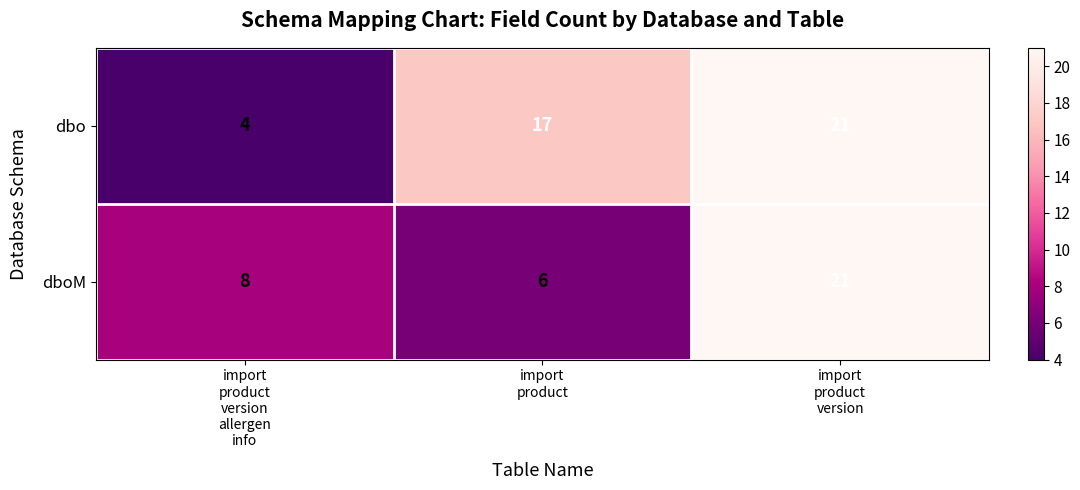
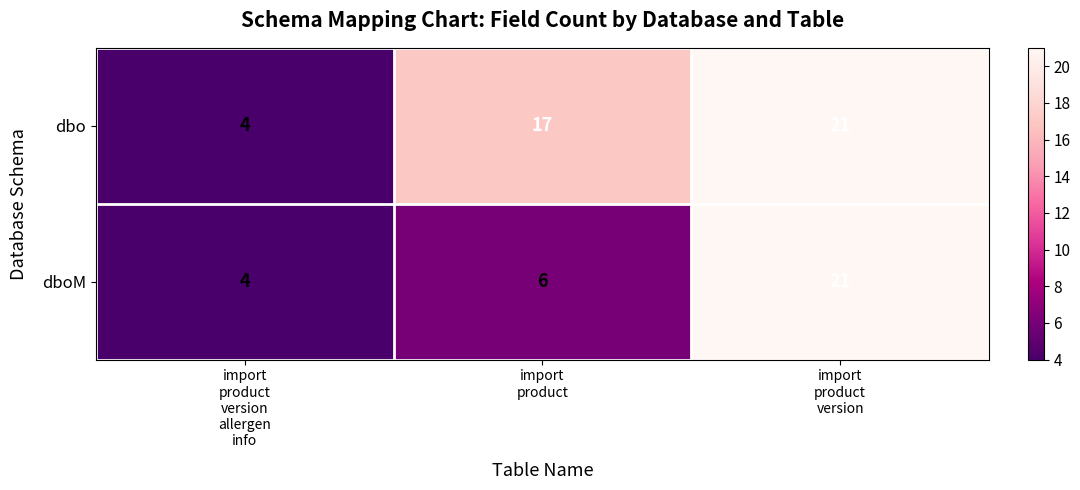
  {
    "dbo": {
      "import product version allergen info": 4,
      "import product": 17
    },
    "dboM": {
-     "import product version allergen info": 8,
+     "import product version allergen info": 4,
      "import product": 6
    }
  }
